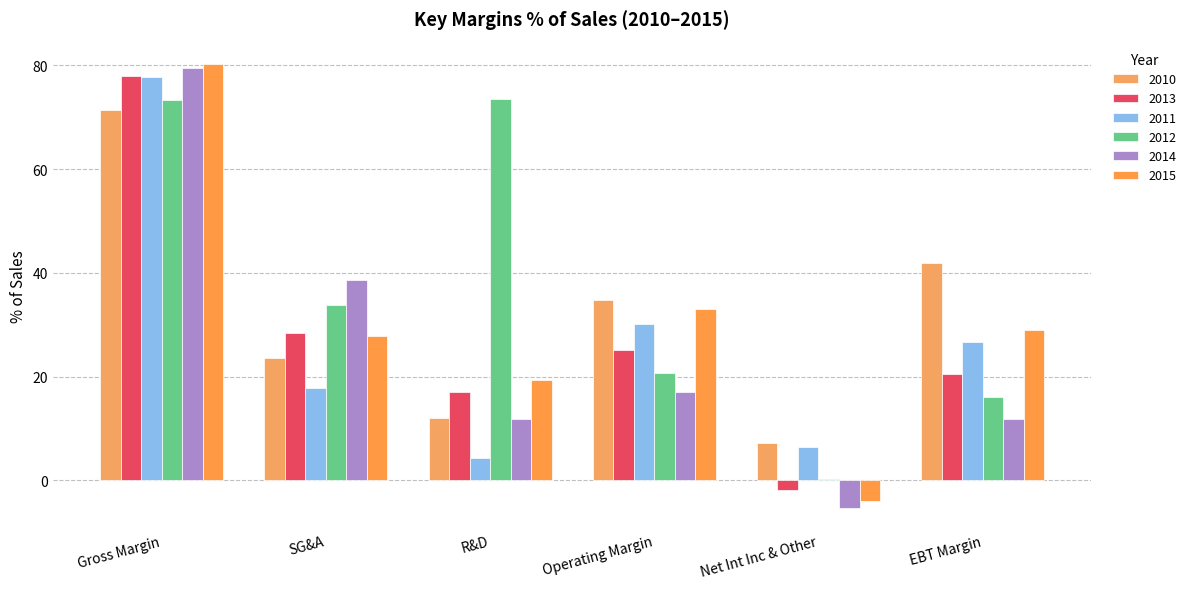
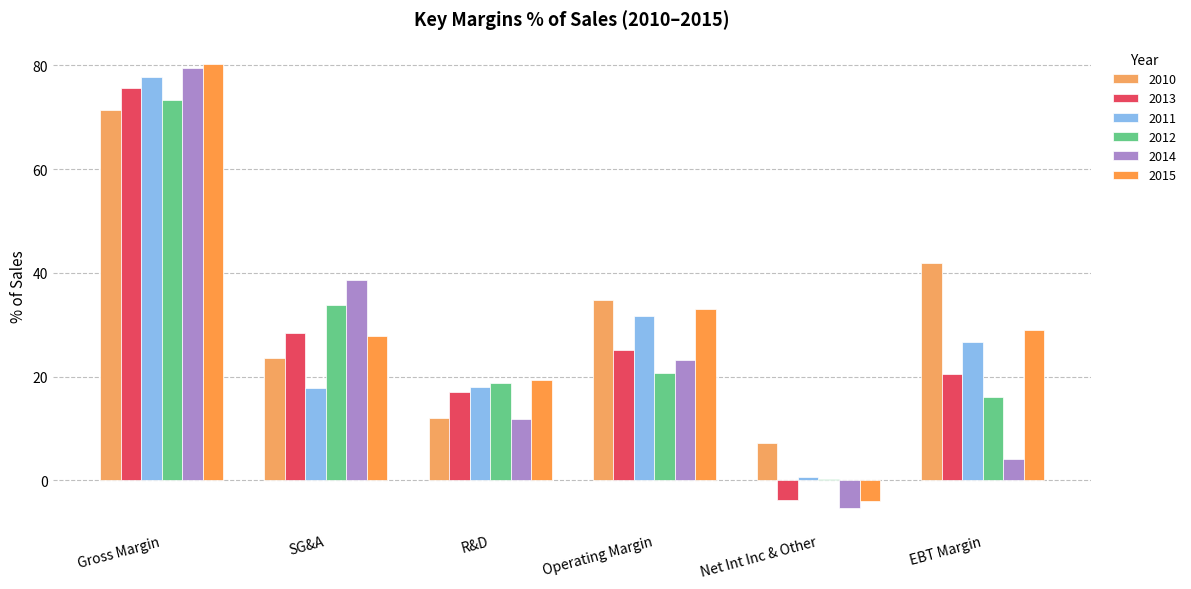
  {
    "2013": {
-     "Gross Margin": 78,
+     "Gross Margin": 76,
      "SG&A": 28,
      "R&D": 17,
      "Operating Margin": 25,
-     "Net Int Inc & Other": -2,
+     "Net Int Inc & Other": -4,
      "EBT Margin": 21
    },
    "2011": {
      "Gross Margin": 78,
      "SG&A": 18,
-     "R&D": 4,
-     "Operating Margin": 30,
-     "Net Int Inc & Other": 6,
+     "R&D": 18,
+     "Operating Margin": 32,
+     "Net Int Inc & Other": 1,
      "EBT Margin": 27
    },
    "2012": {
      "Gross Margin": 73,
      "SG&A": 34,
-     "R&D": 73,
+     "R&D": 19,
      "Operating Margin": 21,
      "EBT Margin": 16
    },
    "2014": {
      "Gross Margin": 79,
      "SG&A": 39,
      "R&D": 12,
-     "Operating Margin": 17,
+     "Operating Margin": 23,
      "Net Int Inc & Other": -5,
-     "EBT Margin": 12
+     "EBT Margin": 4
    }
  }
